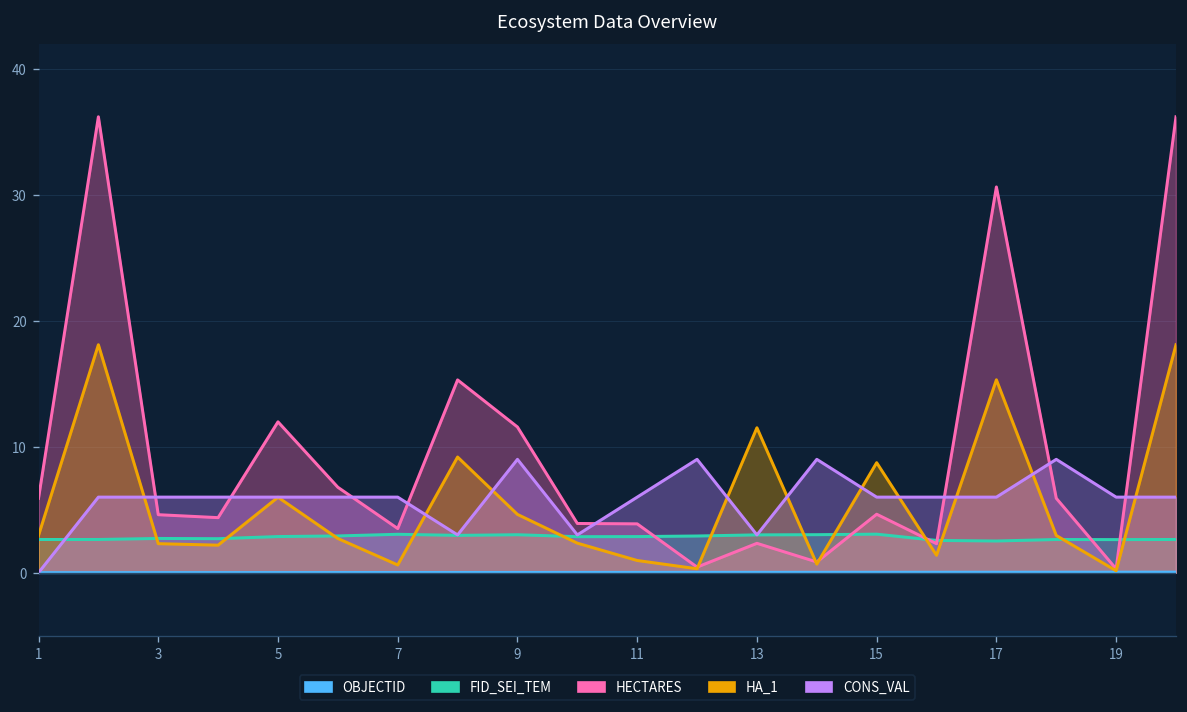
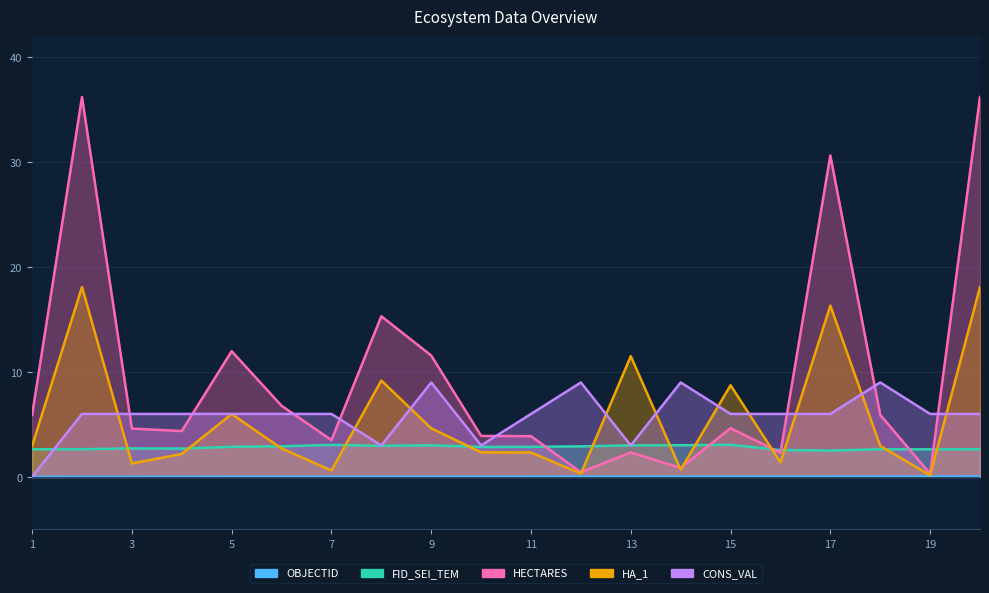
  {
    "HA_1": {
      "1": 3.0,
-     "3": 2.3,
+     "3": 1.3,
      "7": 0.6,
      "9": 4.6,
-     "11": 1.0,
+     "11": 2.3,
      "13": 11.5,
      "15": 8.7,
-     "17": 15.3
+     "17": 16.3
    }
  }
